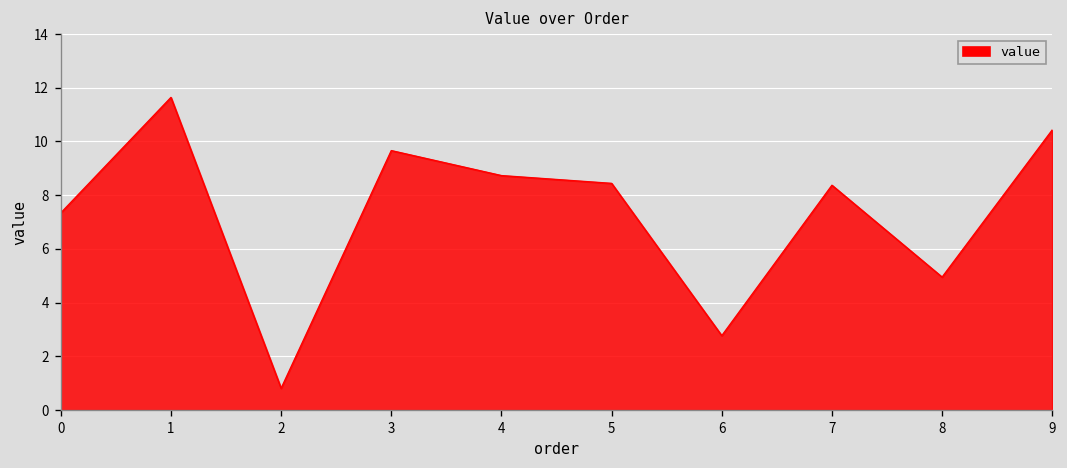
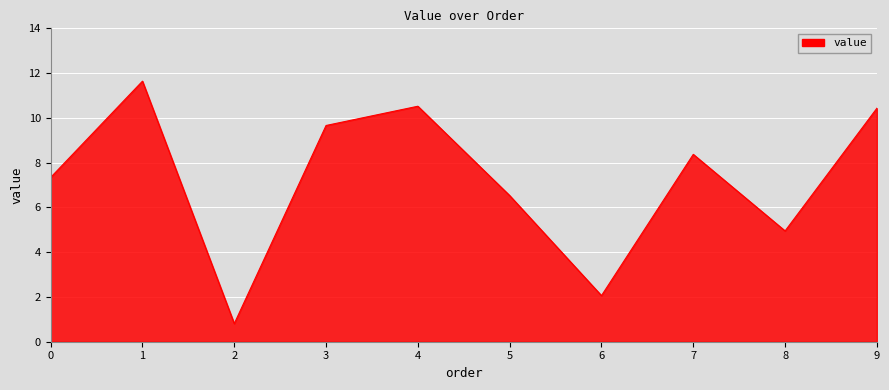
  {
    "0": 7.3,
    "1": 11.6,
    "2": 0.8,
    "3": 9.7,
-   "4": 8.7,
-   "5": 8.4,
-   "6": 2.8,
+   "4": 10.5,
+   "5": 6.5,
+   "6": 2.1,
    "7": 8.4,
    "8": 5.0,
    "9": 10.4
  }
